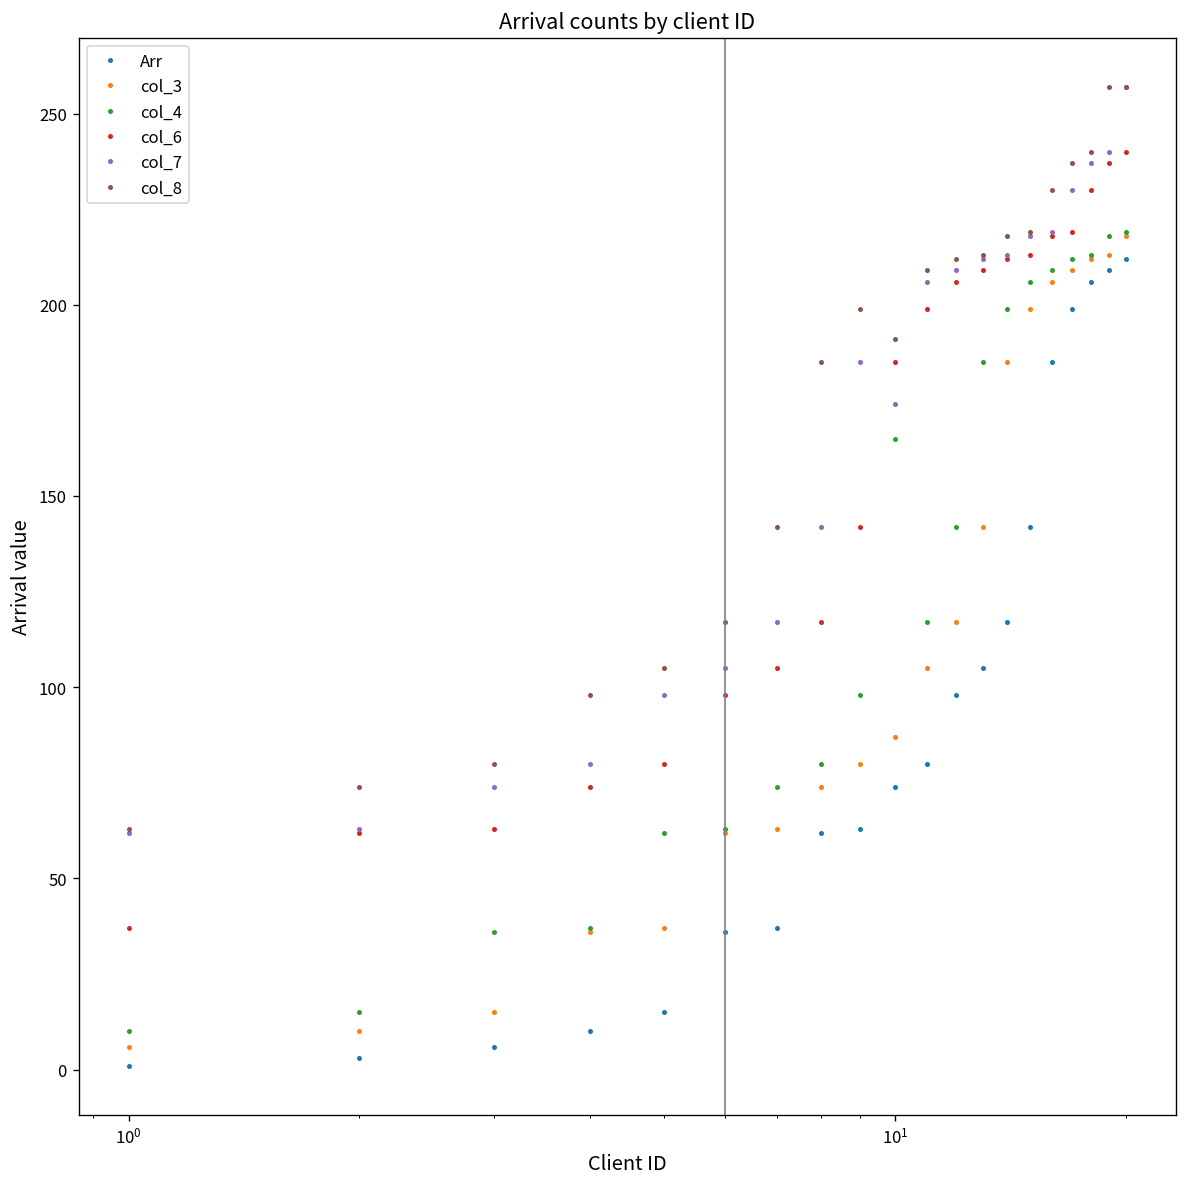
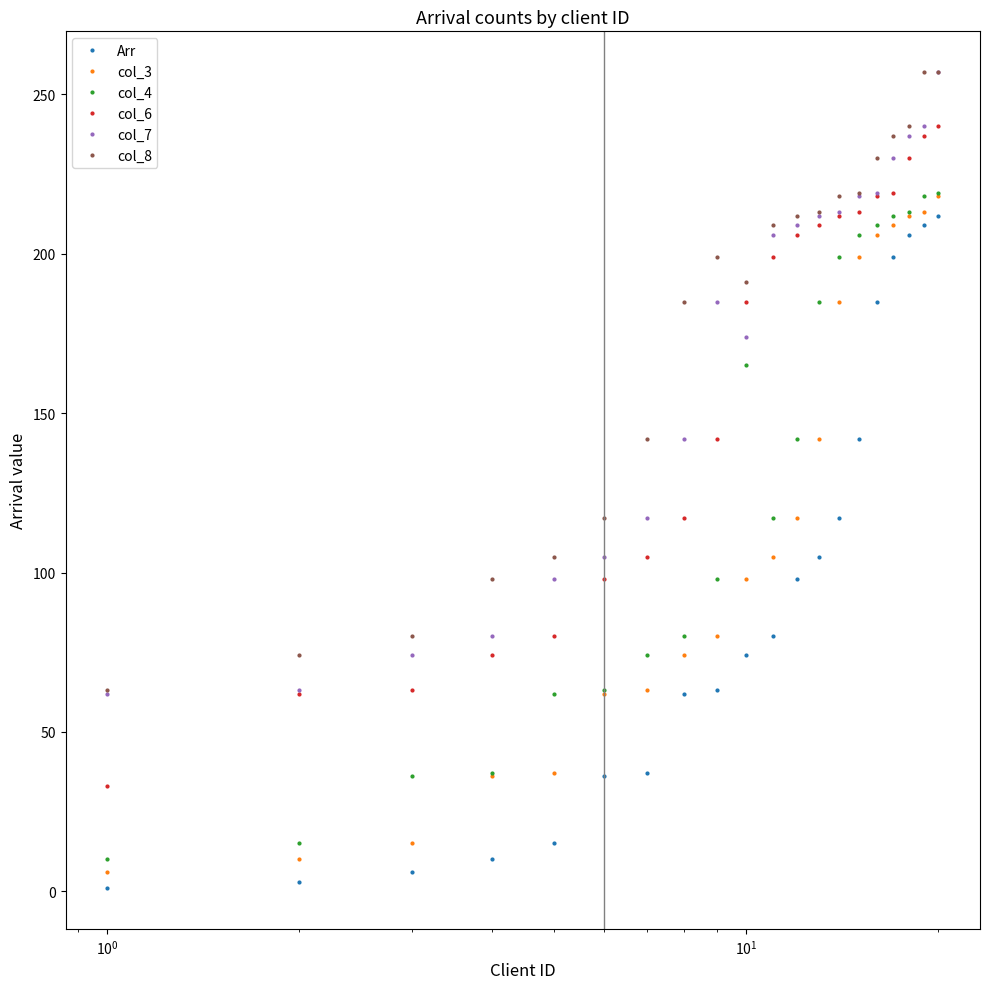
  {
    "Arr": {
      "10^0": 1,
      "10^1": 74
    },
    "col_3": {
      "10^0": 6,
-     "10^1": 87
+     "10^1": 98
    },
    "col_4": {
      "10^0": 10,
      "10^1": 165
    },
    "col_6": {
-     "10^0": 37,
+     "10^0": 33,
      "10^1": 185
    },
    "col_7": {
      "10^0": 62,
      "10^1": 174
    },
    "col_8": {
      "10^0": 63,
      "10^1": 191
    }
  }
